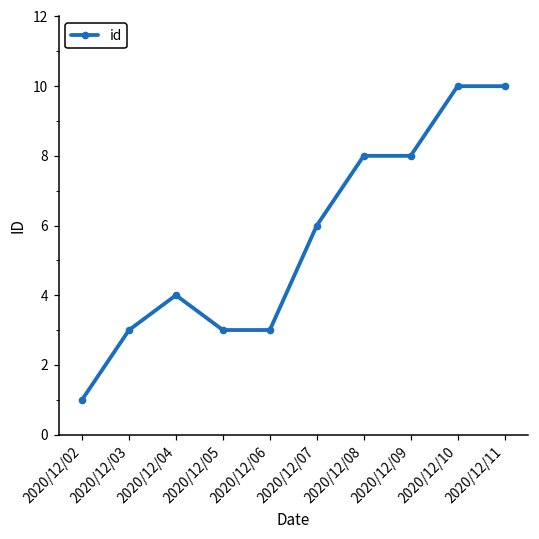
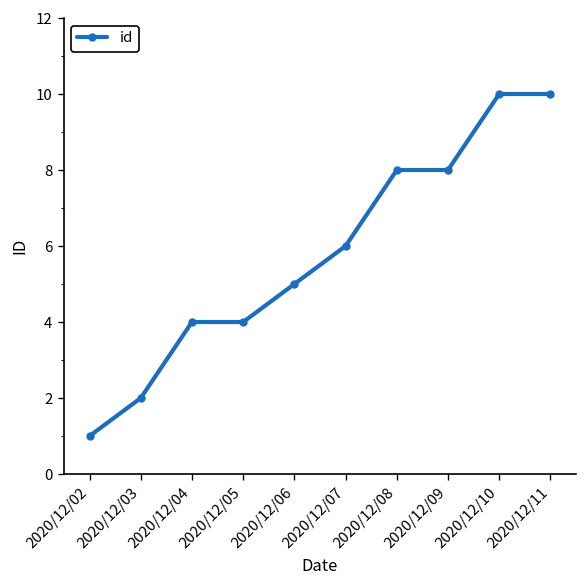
  {
    "2020/12/02": 1,
-   "2020/12/03": 3,
+   "2020/12/03": 2,
    "2020/12/04": 4,
-   "2020/12/05": 3,
-   "2020/12/06": 3,
+   "2020/12/05": 4,
+   "2020/12/06": 5,
    "2020/12/07": 6,
    "2020/12/08": 8,
    "2020/12/09": 8,
    "2020/12/10": 10,
    "2020/12/11": 10
  }
